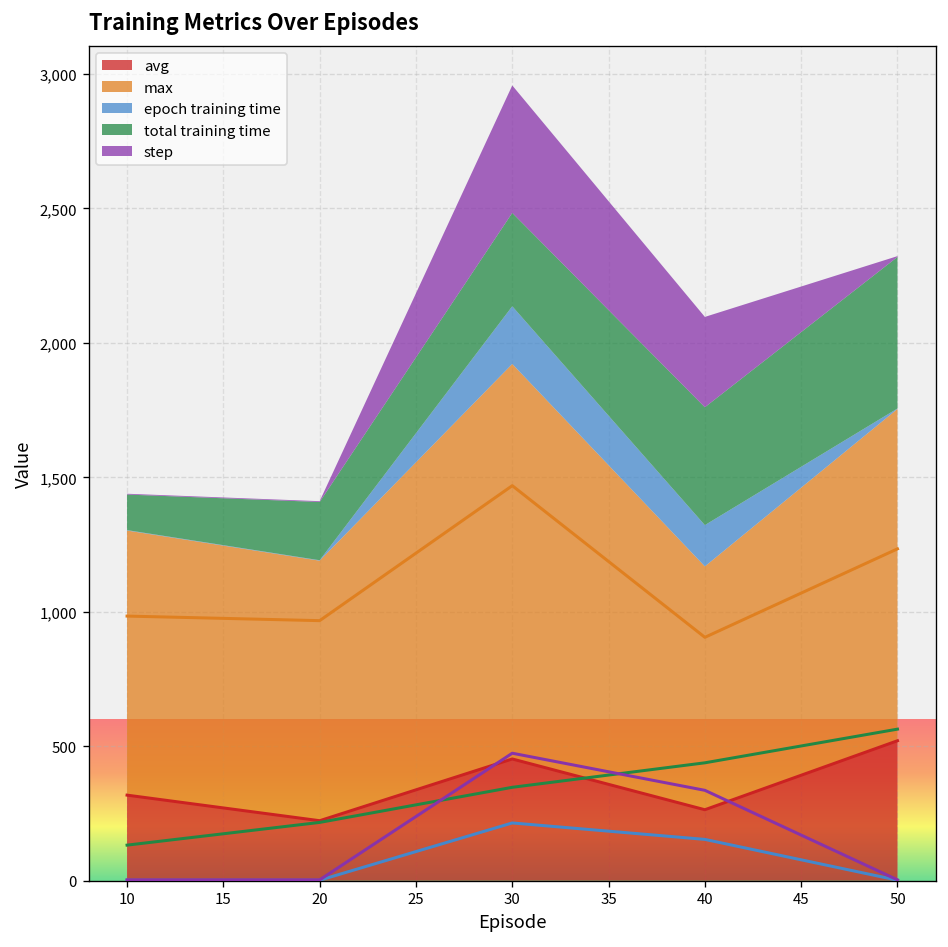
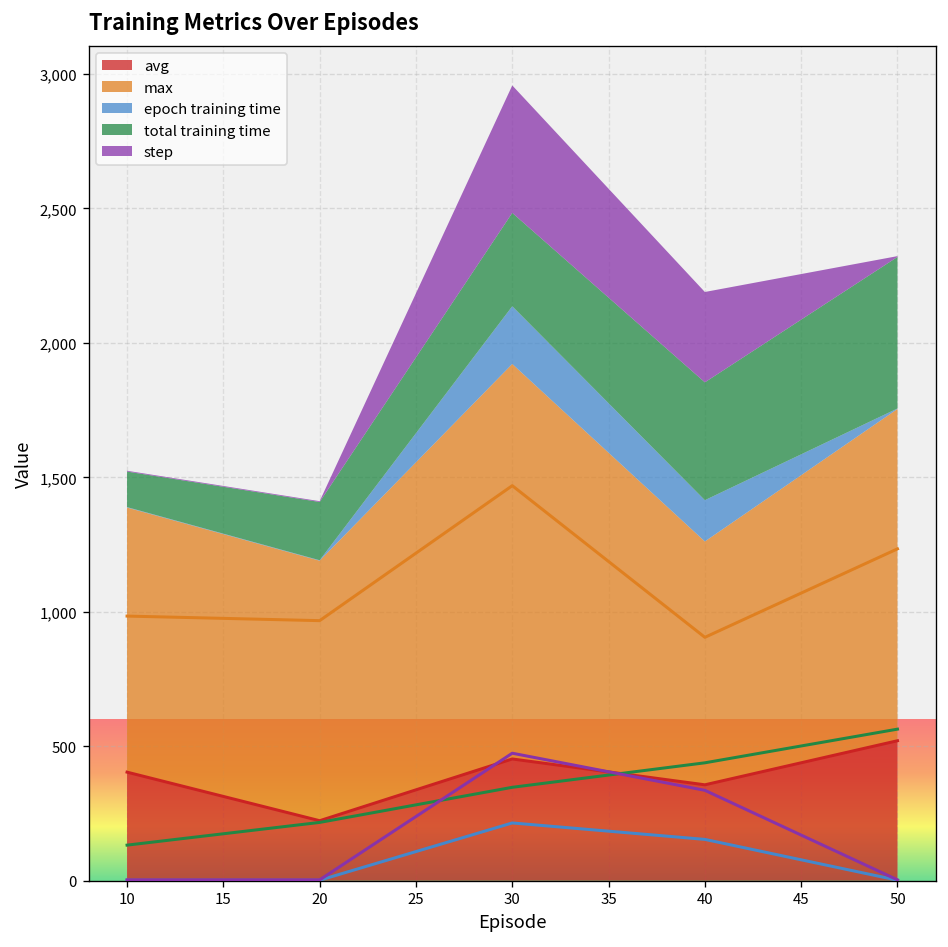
  {
    "avg": {
-     "10": 320,
+     "10": 400,
      "30": 450,
-     "40": 260,
+     "40": 360,
      "50": 520
    }
  }
